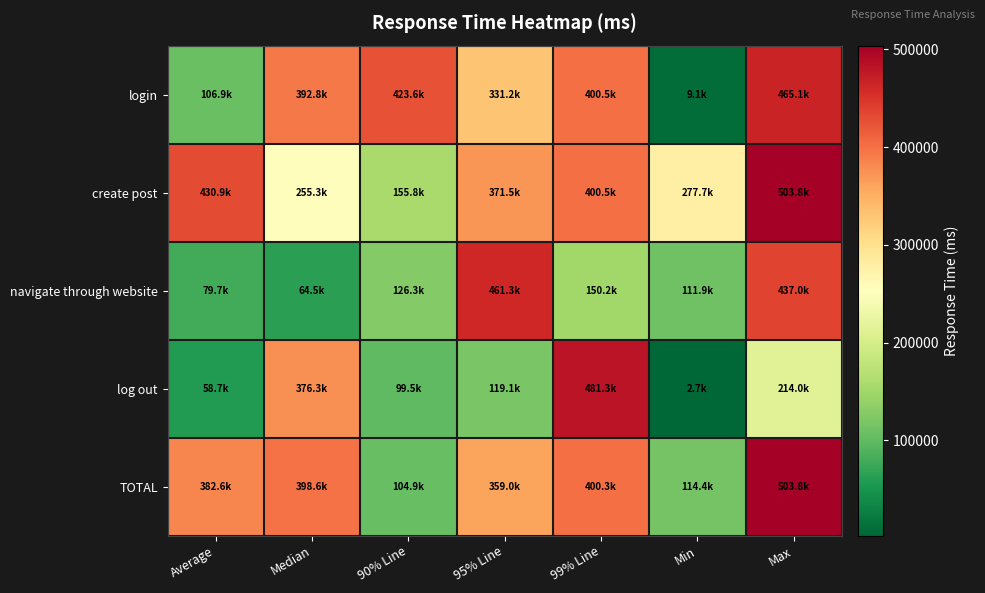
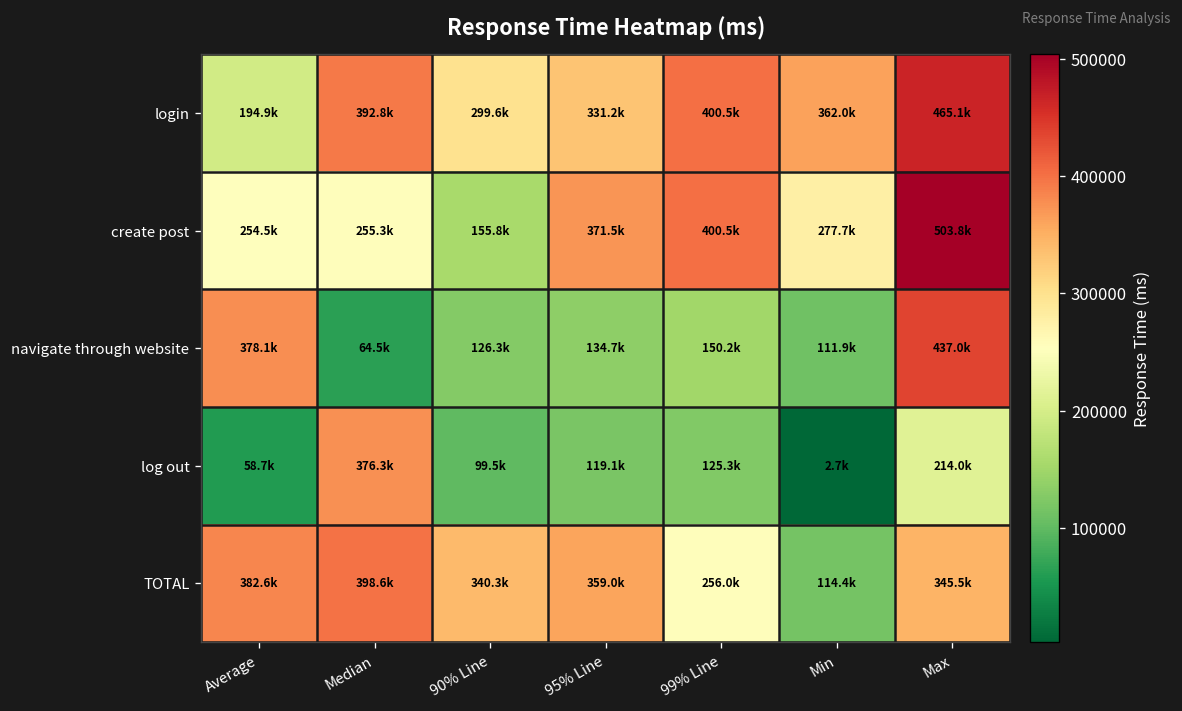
  {
    "login": {
-     "Average": "106.9k",
+     "Average": "194.9k",
      "Median": "392.8k",
-     "90% Line": "423.6k",
+     "90% Line": "299.6k",
      "95% Line": "331.2k",
      "99% Line": "400.5k",
-     "Min": "9.1k",
+     "Min": "362.0k",
      "Max": "465.1k"
    },
    "create post": {
-     "Average": "430.9k",
+     "Average": "254.5k",
      "Median": "255.3k",
      "90% Line": "155.8k",
      "95% Line": "371.5k",
      "99% Line": "400.5k",
      "Min": "277.7k",
      "Max": "503.8k"
    },
    "navigate through website": {
-     "Average": "79.7k",
+     "Average": "378.1k",
      "Median": "64.5k",
      "90% Line": "126.3k",
-     "95% Line": "461.3k",
+     "95% Line": "134.7k",
      "99% Line": "150.2k",
      "Min": "111.9k",
      "Max": "437.0k"
    },
    "log out": {
      "Average": "58.7k",
      "Median": "376.3k",
      "90% Line": "99.5k",
      "95% Line": "119.1k",
-     "99% Line": "481.3k",
+     "99% Line": "125.3k",
      "Min": "2.7k",
      "Max": "214.0k"
    },
    "TOTAL": {
      "Average": "382.6k",
      "Median": "398.6k",
-     "90% Line": "104.9k",
+     "90% Line": "340.3k",
      "95% Line": "359.0k",
-     "99% Line": "400.3k",
+     "99% Line": "256.0k",
      "Min": "114.4k",
-     "Max": "503.8k"
+     "Max": "345.5k"
    }
  }
